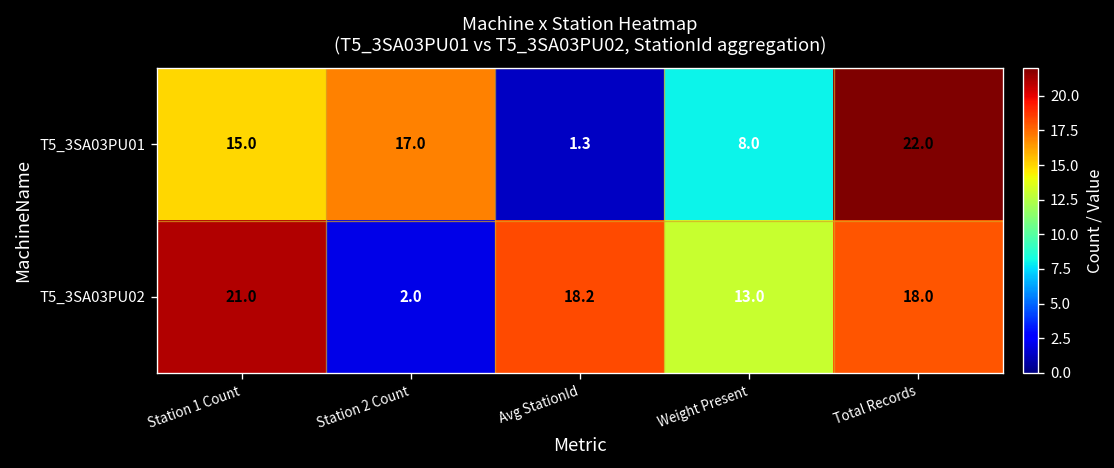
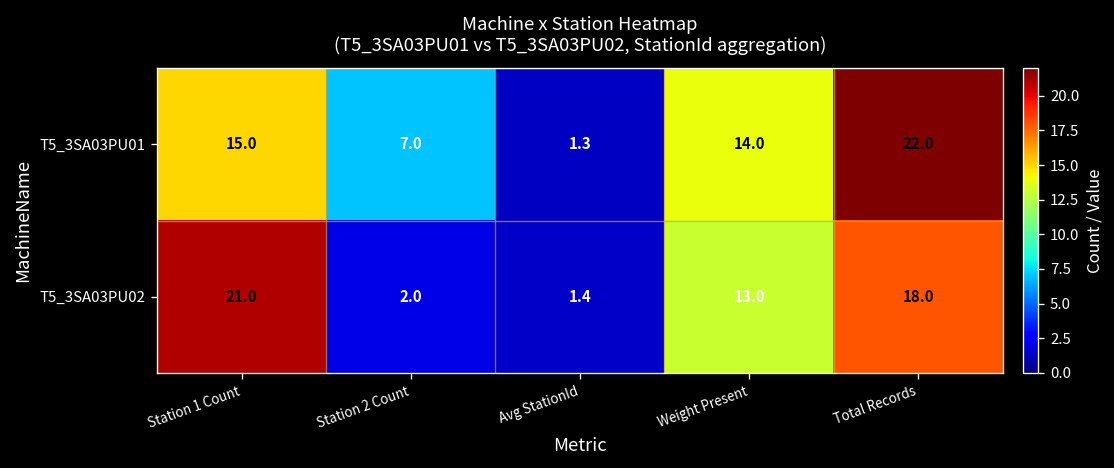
  {
    "T5_3SA03PU01": {
      "Station 1 Count": 15.0,
-     "Station 2 Count": 17.0,
+     "Station 2 Count": 7.0,
      "Avg StationId": 1.3,
-     "Weight Present": 8.0,
+     "Weight Present": 14.0,
      "Total Records": 22.0
    },
    "T5_3SA03PU02": {
      "Station 1 Count": 21.0,
      "Station 2 Count": 2.0,
-     "Avg StationId": 18.2,
+     "Avg StationId": 1.4,
      "Weight Present": 13.0,
      "Total Records": 18.0
    }
  }
